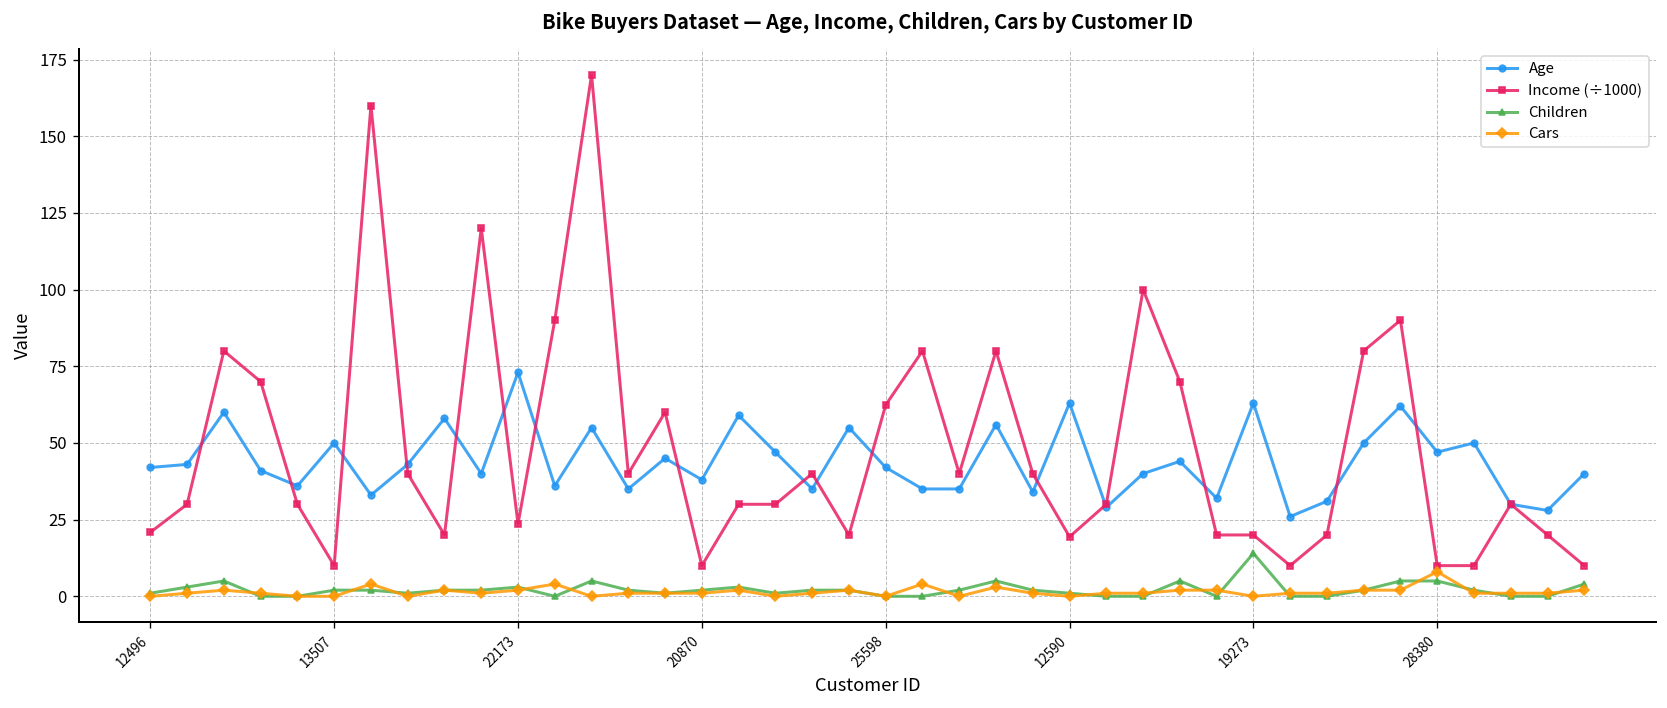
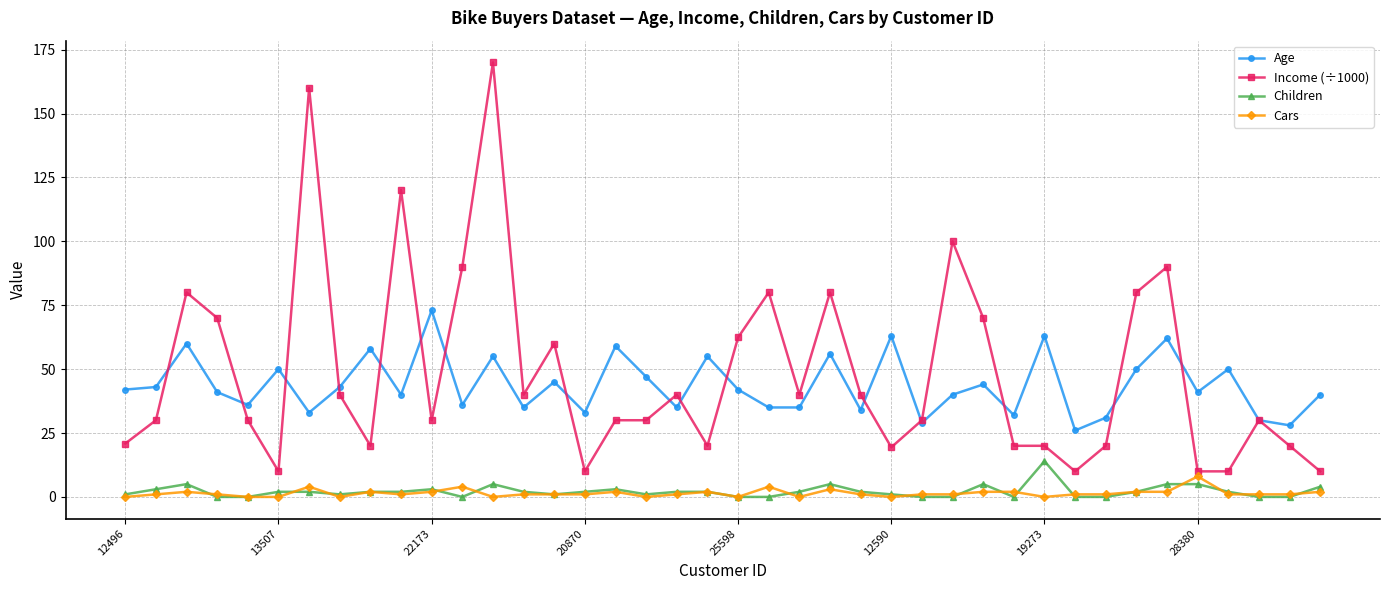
  {
    "Age": {
      "12496": 42,
      "13507": 50,
      "22173": 73,
-     "20870": 38,
+     "20870": 33,
      "25598": 42,
      "12590": 63,
      "19273": 63,
-     "28380": 47
+     "28380": 41
    },
    "Income (÷1000)": {
      "12496": 21,
      "13507": 10,
-     "22173": 24,
+     "22173": 30,
      "20870": 10,
      "25598": 62,
      "12590": 19,
      "19273": 20,
      "28380": 10
    },
    "Children": {
      "13507": 2,
      "22173": 3,
      "20870": 2,
      "19273": 14,
      "28380": 5
    },
    "Cars": {
      "13507": 0,
      "22173": 2,
      "20870": 1,
      "19273": 0,
      "28380": 8
    }
  }
